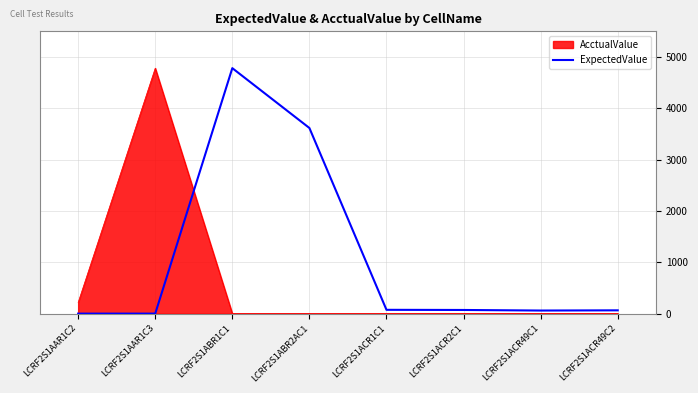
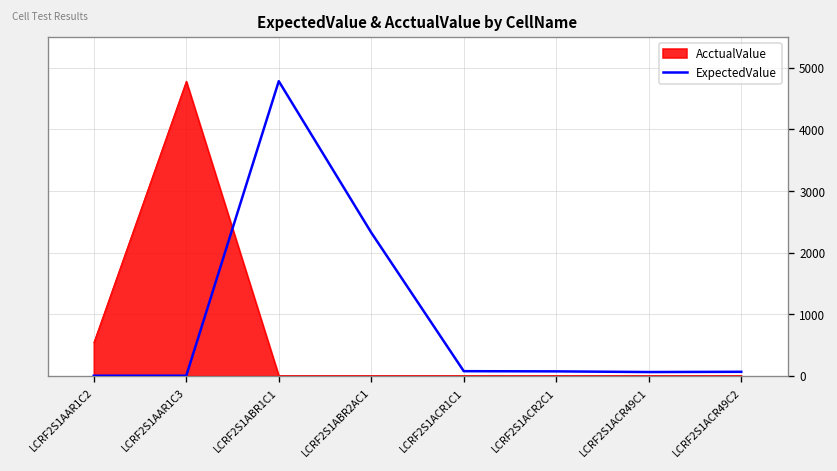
  {
    "AcctualValue": {
-     "LCRF2S1AAR1C2": 200,
+     "LCRF2S1AAR1C2": 500,
      "LCRF2S1AAR1C3": 4800,
      "LCRF2S1ABR1C1": 0,
      "LCRF2S1ABR2AC1": 0,
      "LCRF2S1ACR1C1": 0,
      "LCRF2S1ACR2C1": 0,
      "LCRF2S1ACR49C1": 0,
      "LCRF2S1ACR49C2": 0
    },
    "ExpectedValue": {
      "LCRF2S1AAR1C2": 0,
      "LCRF2S1AAR1C3": 0,
      "LCRF2S1ABR1C1": 4800,
-     "LCRF2S1ABR2AC1": 3600,
+     "LCRF2S1ABR2AC1": 2300,
      "LCRF2S1ACR1C1": 100,
      "LCRF2S1ACR2C1": 100,
      "LCRF2S1ACR49C1": 100,
      "LCRF2S1ACR49C2": 100
    }
  }
